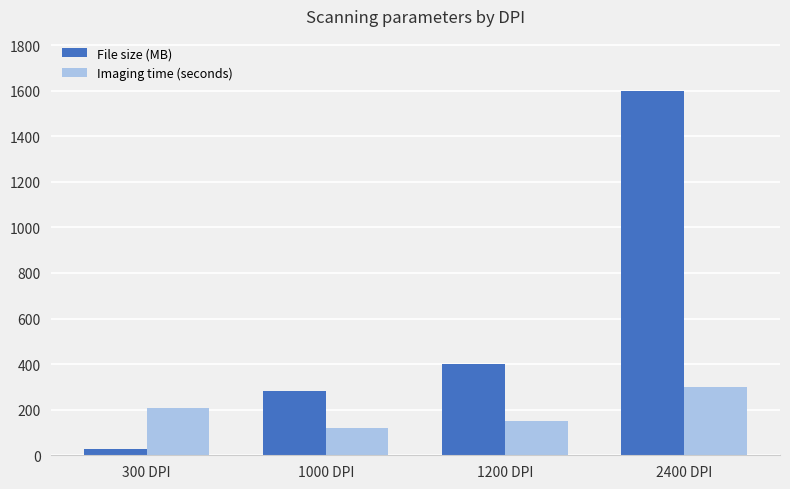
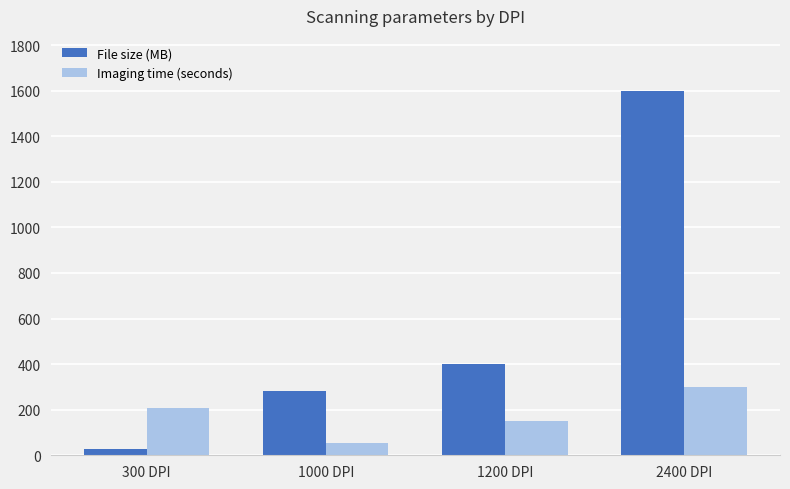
  {
    "File size (MB)": {
      "300 DPI": 30,
      "1000 DPI": 280,
      "1200 DPI": 400,
      "2400 DPI": 1600
    },
    "Imaging time (seconds)": {
      "300 DPI": 210,
-     "1000 DPI": 120,
+     "1000 DPI": 60,
      "1200 DPI": 150,
      "2400 DPI": 300
    }
  }
